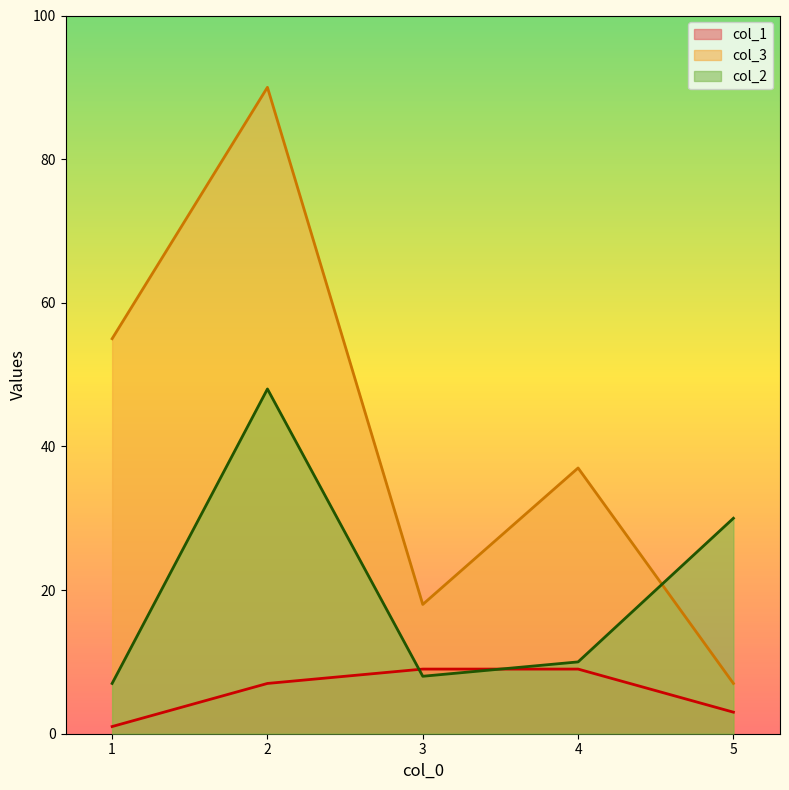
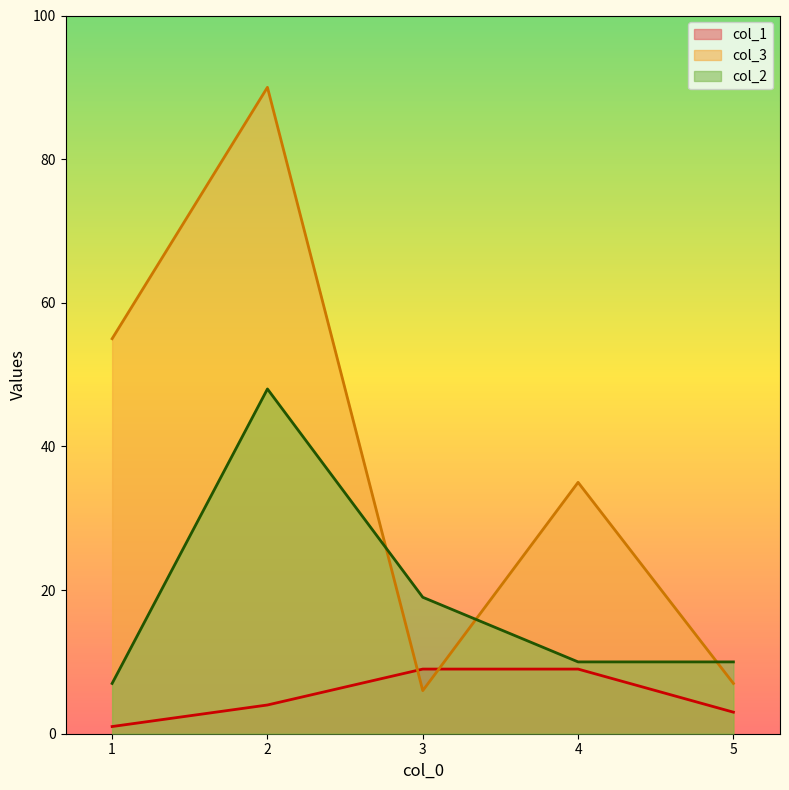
  {
    "col_1": {
      "1": 1,
-     "2": 7,
+     "2": 4,
      "3": 9,
      "4": 9,
      "5": 3
    },
    "col_3": {
      "1": 55,
      "2": 90,
-     "3": 18,
-     "4": 37,
+     "3": 6,
+     "4": 35,
      "5": 7
    },
    "col_2": {
      "1": 7,
      "2": 48,
-     "3": 8,
+     "3": 19,
      "4": 10,
-     "5": 30
+     "5": 10
    }
  }
